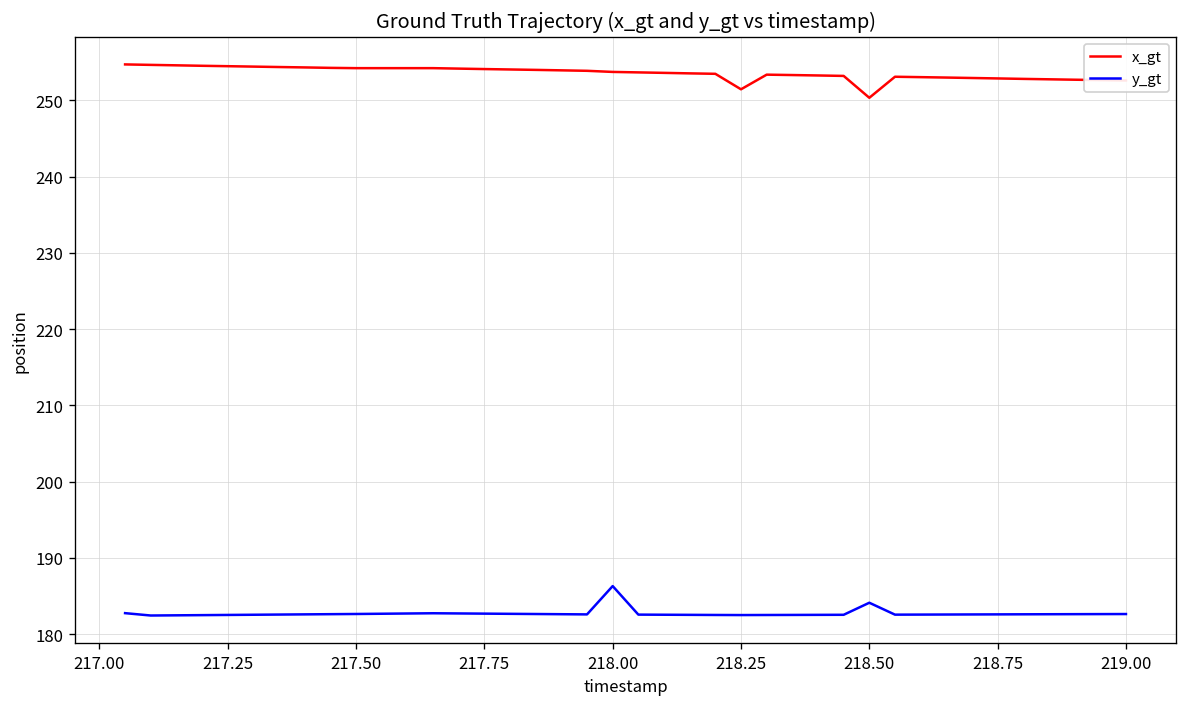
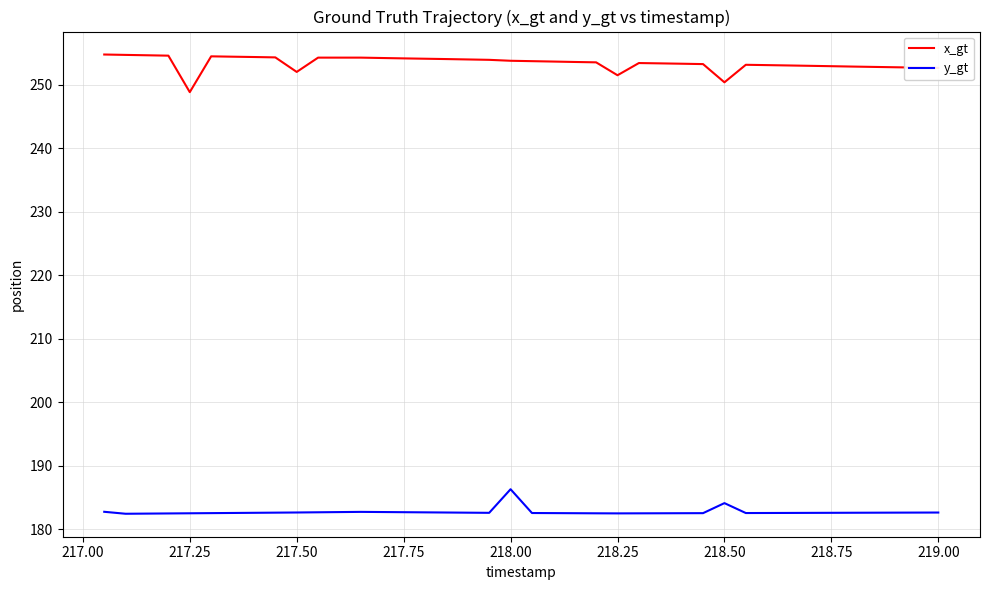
  {
    "x_gt": {
-     "217.25": 254,
-     "217.50": 254,
+     "217.25": 249,
+     "217.50": 252,
      "217.75": 254,
      "218.00": 254,
      "218.25": 251,
      "218.50": 250,
      "218.75": 253
    },
    "y_gt": {
      "217.25": 183,
      "217.50": 183,
      "217.75": 183,
      "218.00": 186,
      "218.25": 183,
      "218.50": 184,
      "218.75": 183,
      "219.00": 183
    }
  }
